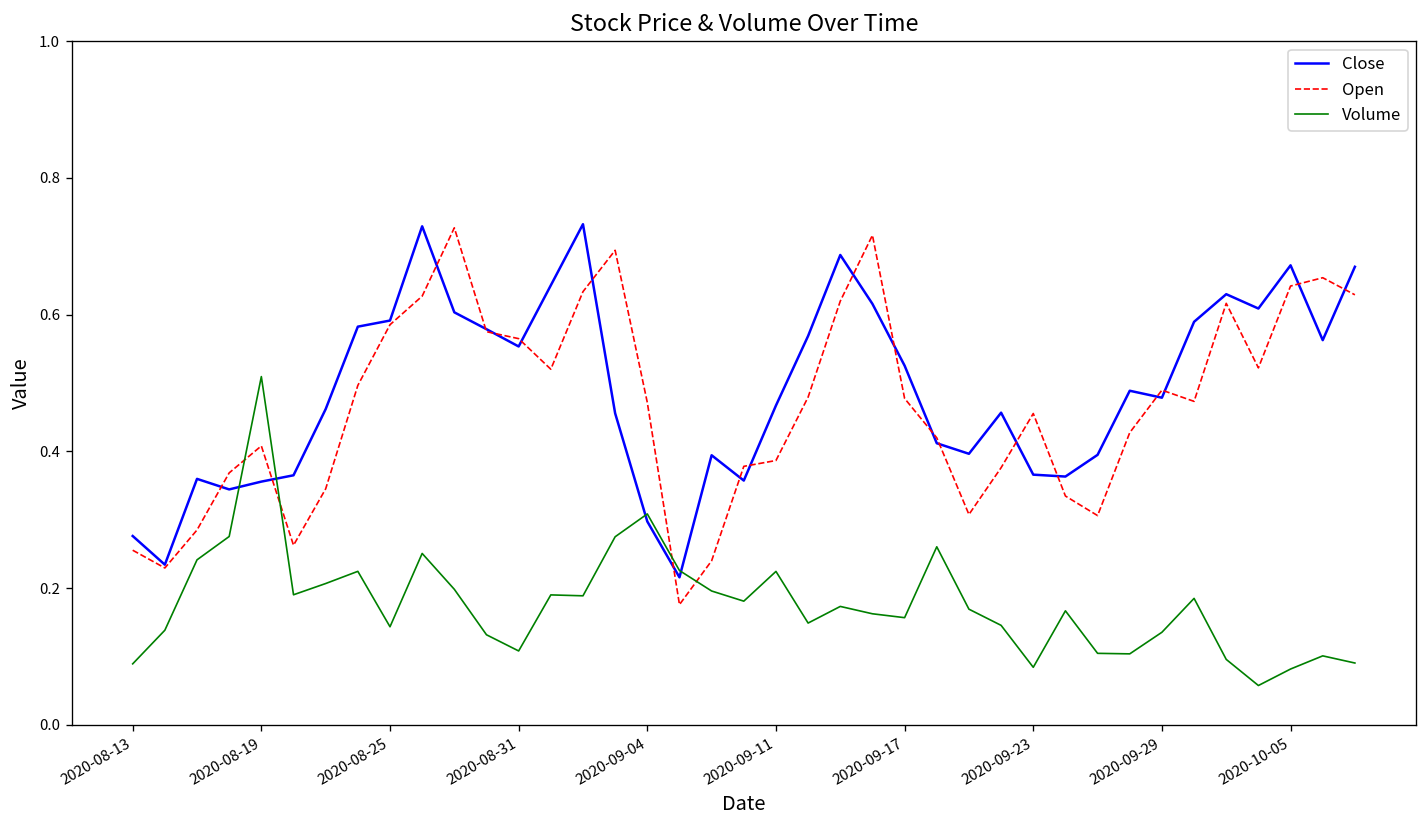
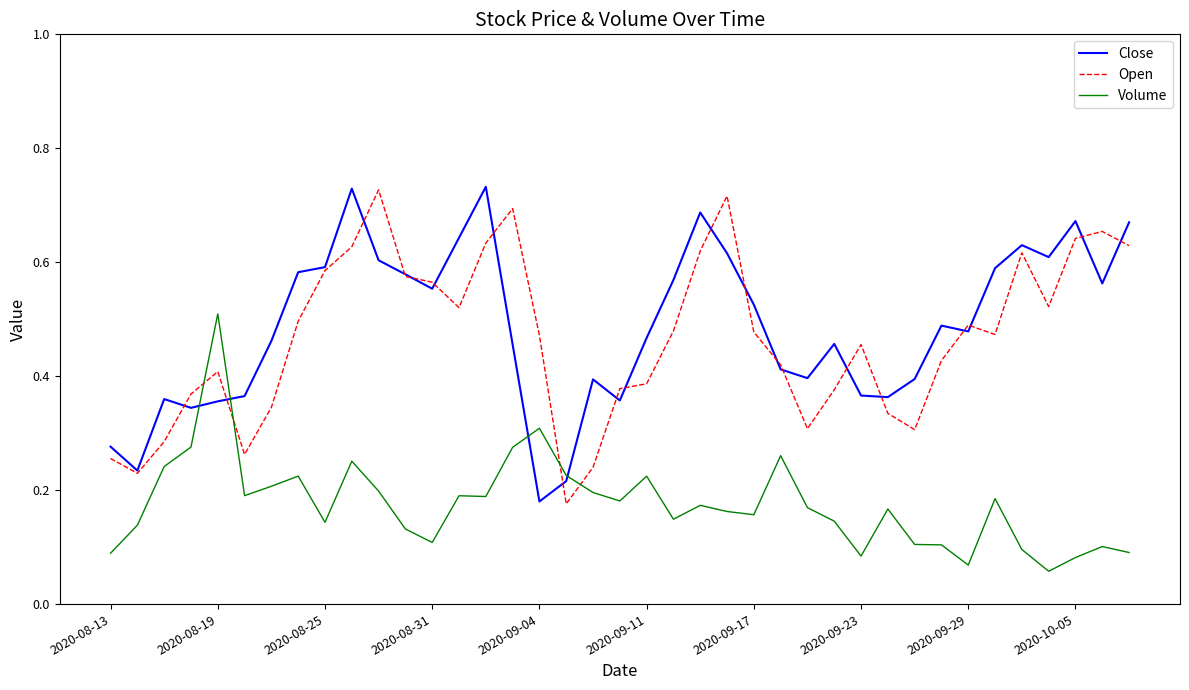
  {
    "Close": {
      "2020-08-13": 0.28,
      "2020-08-19": 0.36,
      "2020-08-25": 0.59,
      "2020-08-31": 0.55,
-     "2020-09-04": 0.30,
+     "2020-09-04": 0.18,
      "2020-09-11": 0.47,
      "2020-09-17": 0.53,
      "2020-09-23": 0.37,
      "2020-09-29": 0.48,
      "2020-10-05": 0.67
    },
    "Open": {
      "2020-08-13": 0.26,
      "2020-08-19": 0.41,
      "2020-08-25": 0.59,
      "2020-08-31": 0.56,
      "2020-09-04": 0.47,
      "2020-09-11": 0.39,
      "2020-09-17": 0.48,
      "2020-09-23": 0.46,
      "2020-09-29": 0.49,
      "2020-10-05": 0.64
    },
    "Volume": {
      "2020-08-13": 0.09,
      "2020-08-19": 0.51,
      "2020-08-25": 0.14,
      "2020-08-31": 0.11,
      "2020-09-04": 0.31,
      "2020-09-11": 0.22,
      "2020-09-17": 0.16,
      "2020-09-23": 0.08,
-     "2020-09-29": 0.14,
+     "2020-09-29": 0.07,
      "2020-10-05": 0.08
    }
  }
